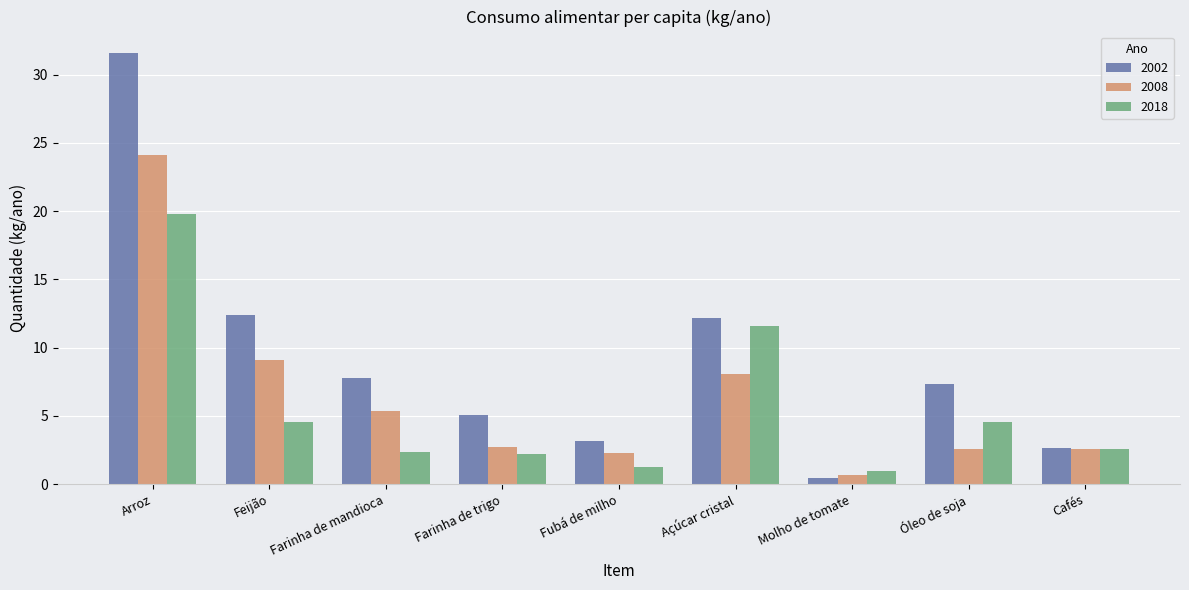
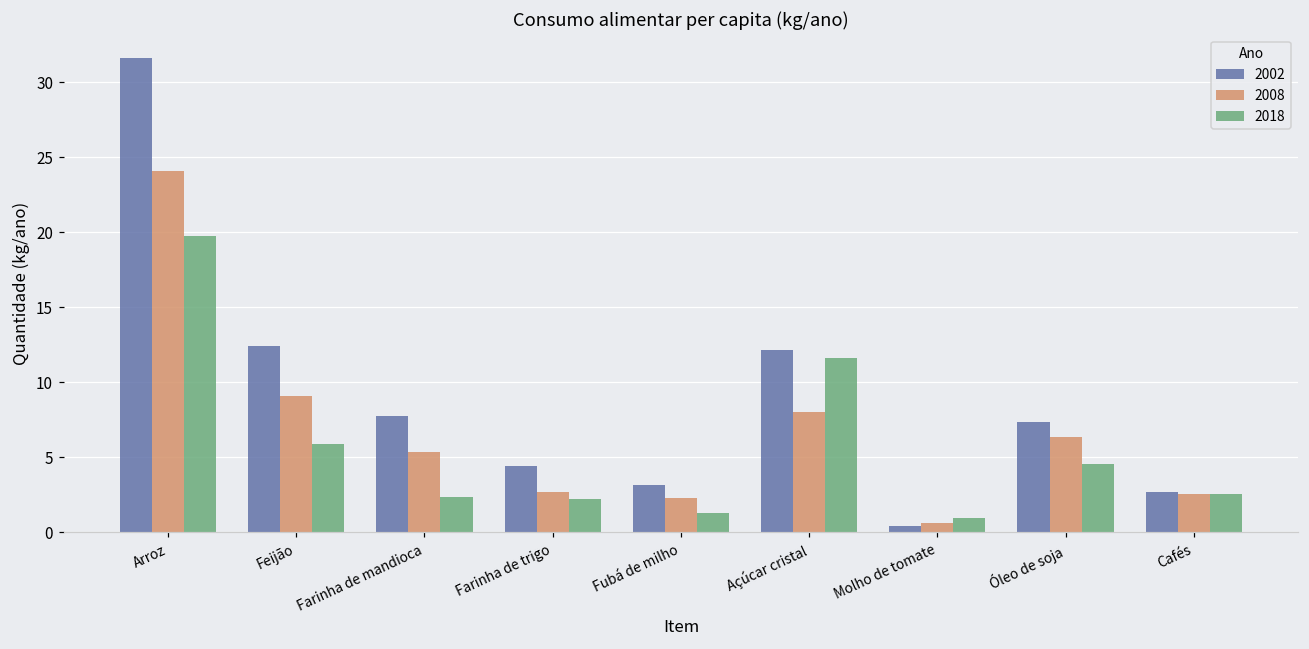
  {
    "2002": {
      "Arroz": 31.6,
      "Feijão": 12.4,
      "Farinha de mandioca": 7.8,
-     "Farinha de trigo": 5.1,
+     "Farinha de trigo": 4.5,
      "Fubá de milho": 3.2,
      "Açúcar cristal": 12.2,
      "Molho de tomate": 0.4,
      "Óleo de soja": 7.3,
      "Cafés": 2.7
    },
    "2008": {
      "Arroz": 24.1,
      "Feijão": 9.1,
      "Farinha de mandioca": 5.3,
      "Farinha de trigo": 2.7,
      "Fubá de milho": 2.3,
      "Açúcar cristal": 8.0,
      "Molho de tomate": 0.6,
-     "Óleo de soja": 2.5,
+     "Óleo de soja": 6.3,
      "Cafés": 2.6
    },
    "2018": {
      "Arroz": 19.8,
-     "Feijão": 4.5,
+     "Feijão": 5.9,
      "Farinha de mandioca": 2.3,
      "Farinha de trigo": 2.2,
      "Fubá de milho": 1.3,
      "Açúcar cristal": 11.6,
      "Molho de tomate": 1.0,
      "Óleo de soja": 4.6,
      "Cafés": 2.6
    }
  }
